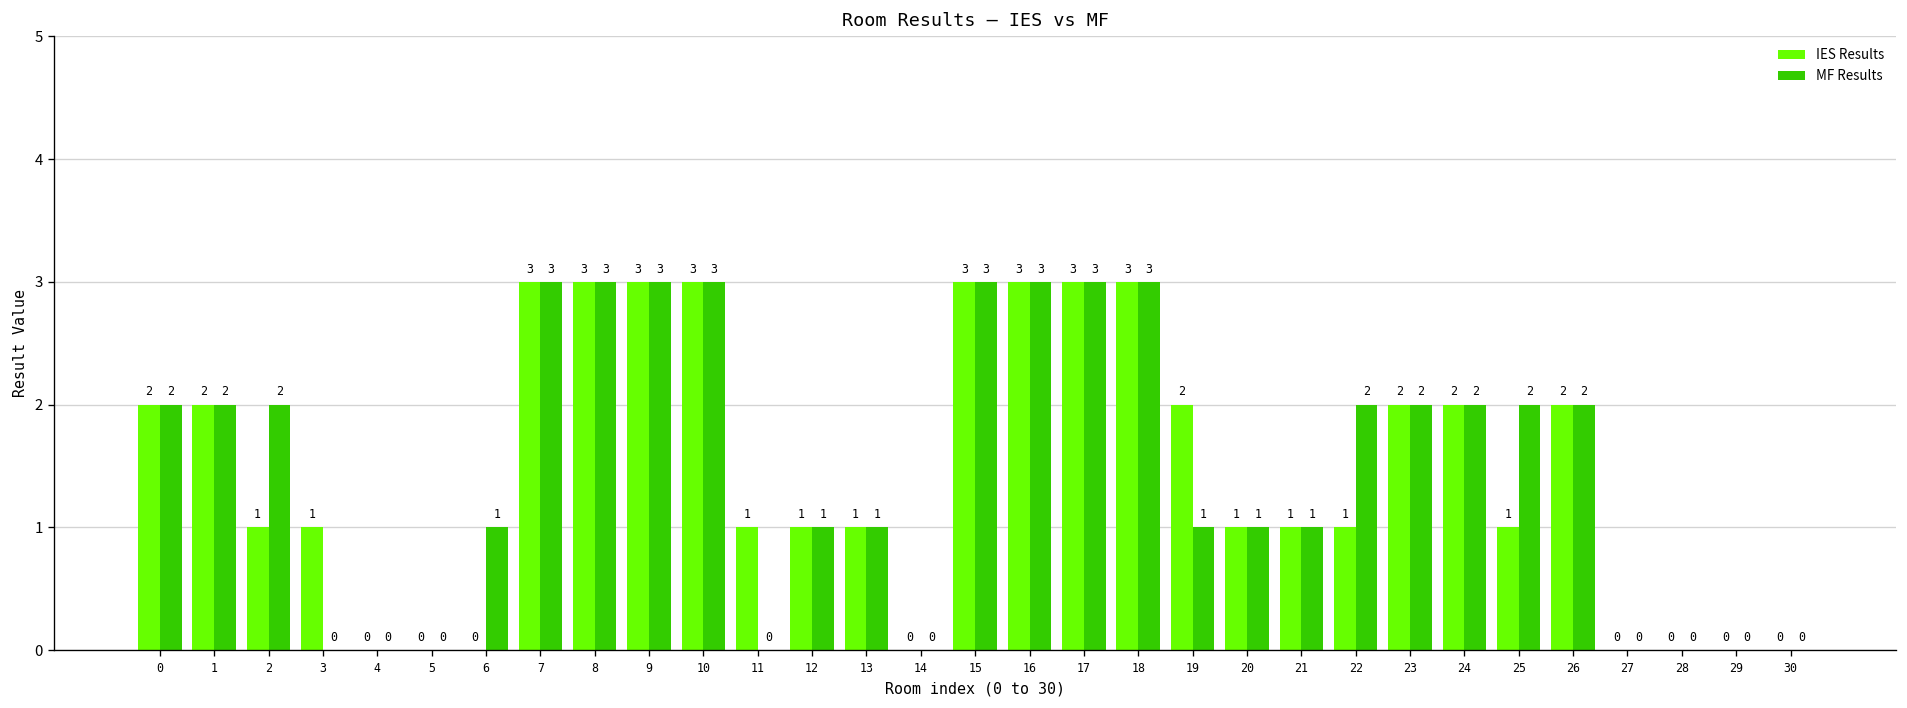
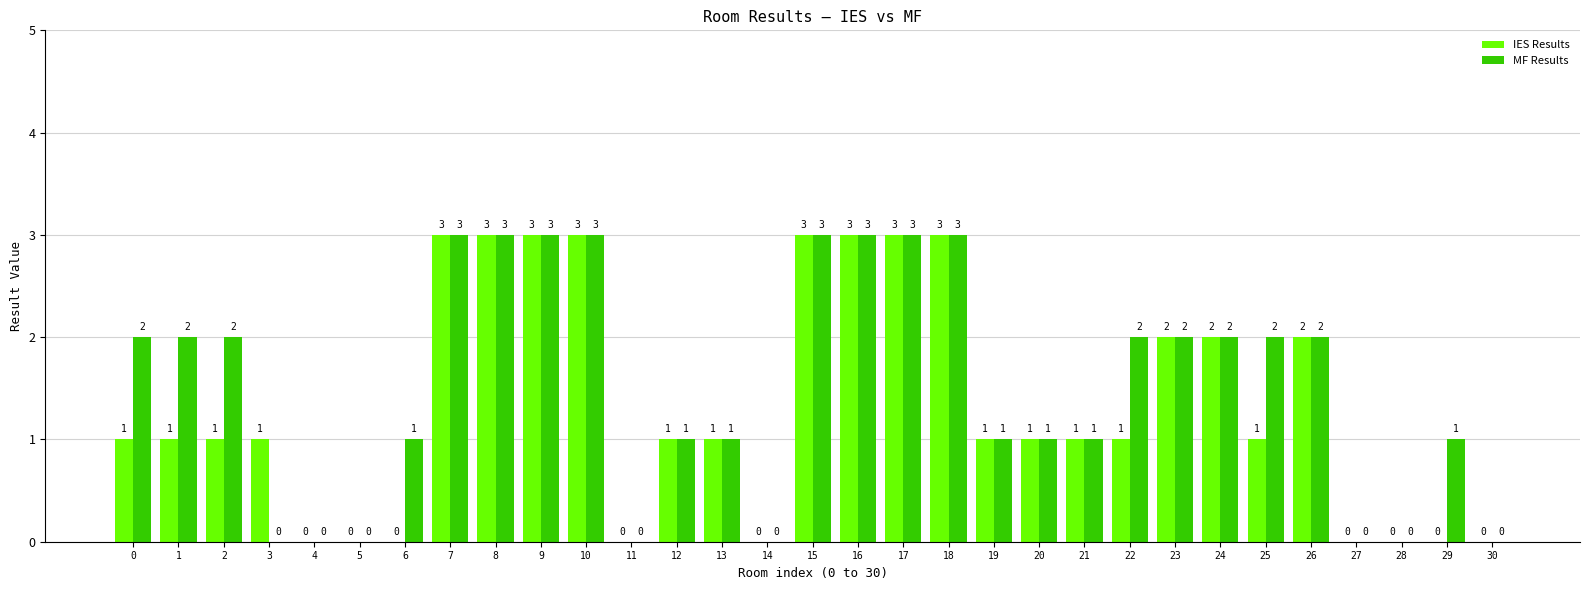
  {
    "IES Results": {
-     "0": 2,
-     "1": 2,
+     "0": 1,
+     "1": 1,
      "2": 1,
      "3": 1,
      "4": 0,
      "5": 0,
      "6": 0,
      "7": 3,
      "8": 3,
      "9": 3,
      "10": 3,
-     "11": 1,
+     "11": 0,
      "12": 1,
      "13": 1,
      "14": 0,
      "15": 3,
      "16": 3,
      "17": 3,
      "18": 3,
-     "19": 2,
+     "19": 1,
      "20": 1,
      "21": 1,
      "22": 1,
      "23": 2,
      "24": 2,
      "25": 1,
      "26": 2,
      "27": 0,
      "28": 0,
      "29": 0,
      "30": 0
    },
    "MF Results": {
      "0": 2,
      "1": 2,
      "2": 2,
      "3": 0,
      "4": 0,
      "5": 0,
      "6": 1,
      "7": 3,
      "8": 3,
      "9": 3,
      "10": 3,
      "11": 0,
      "12": 1,
      "13": 1,
      "14": 0,
      "15": 3,
      "16": 3,
      "17": 3,
      "18": 3,
      "19": 1,
      "20": 1,
      "21": 1,
      "22": 2,
      "23": 2,
      "24": 2,
      "25": 2,
      "26": 2,
      "27": 0,
      "28": 0,
-     "29": 0,
+     "29": 1,
      "30": 0
    }
  }
